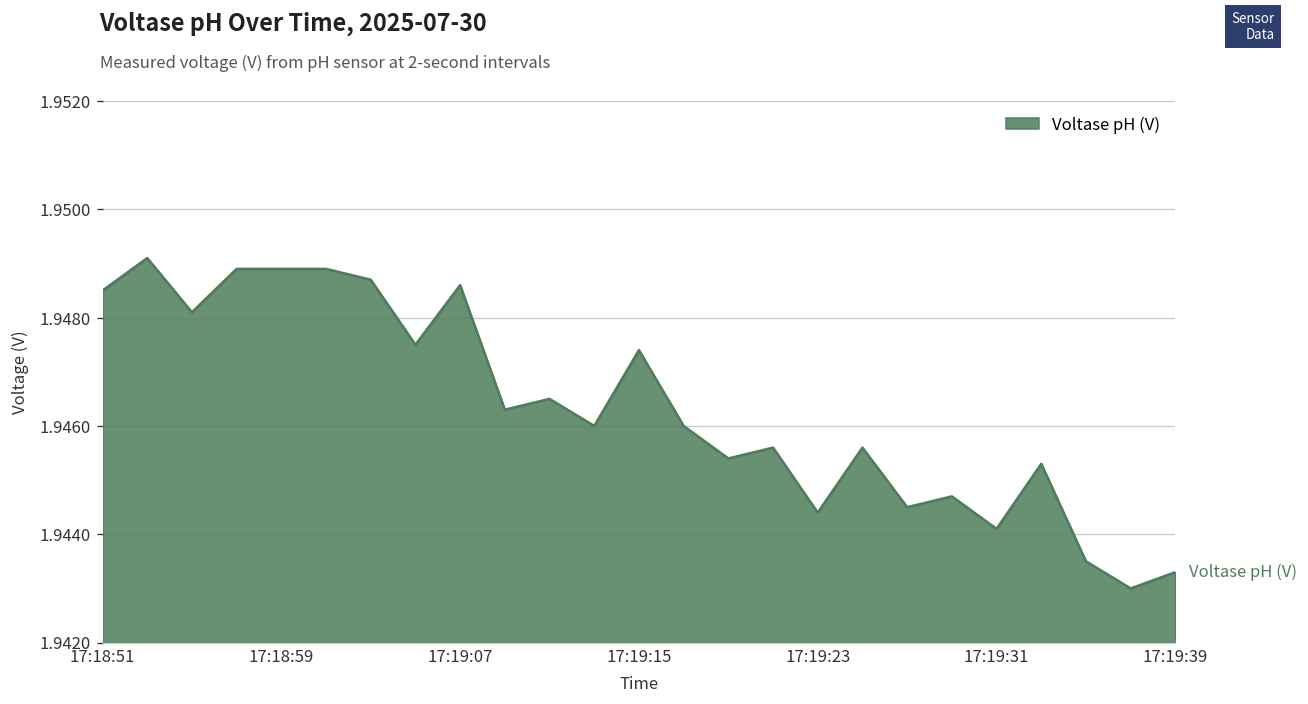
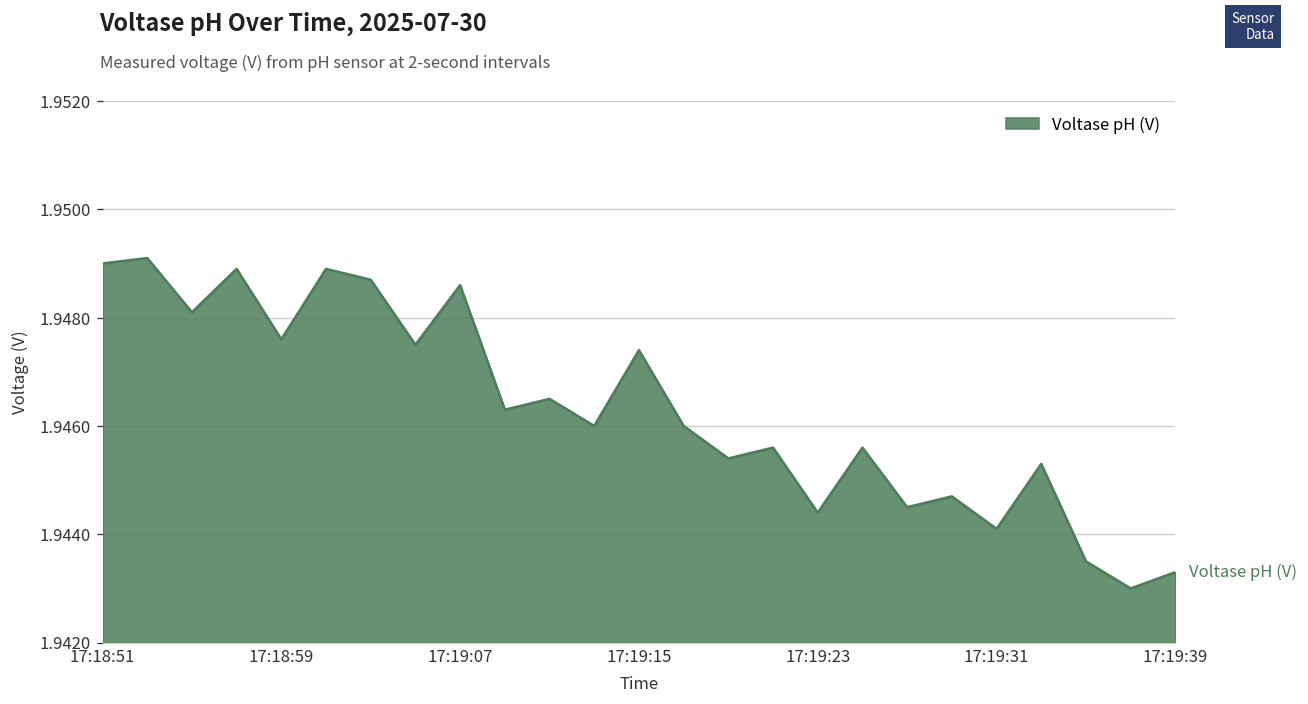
  {
-   "17:18:51": 1.9485,
-   "17:18:59": 1.9489,
+   "17:18:51": 1.9490,
+   "17:18:59": 1.9476,
    "17:19:07": 1.9486,
    "17:19:15": 1.9474,
    "17:19:23": 1.9444,
    "17:19:31": 1.9441,
    "17:19:39": 1.9433
  }
